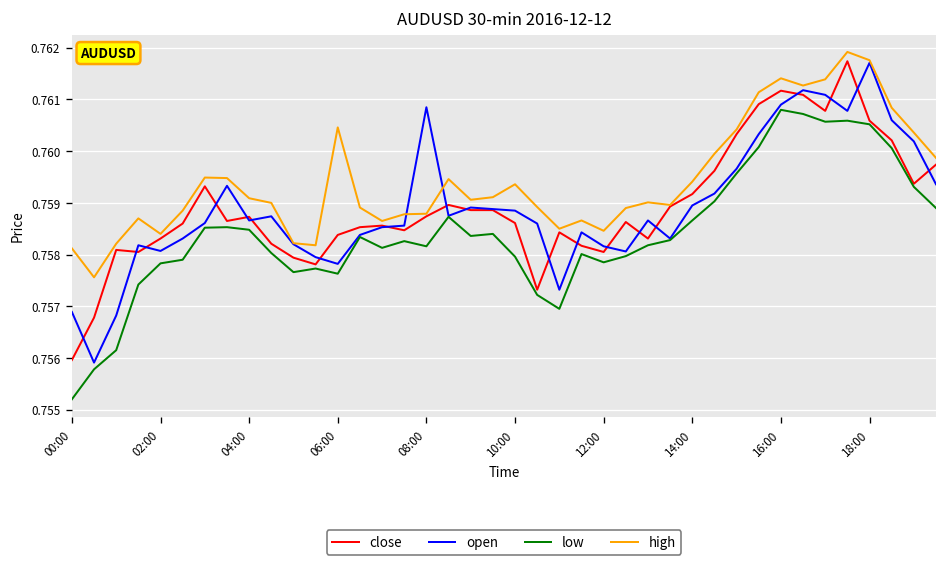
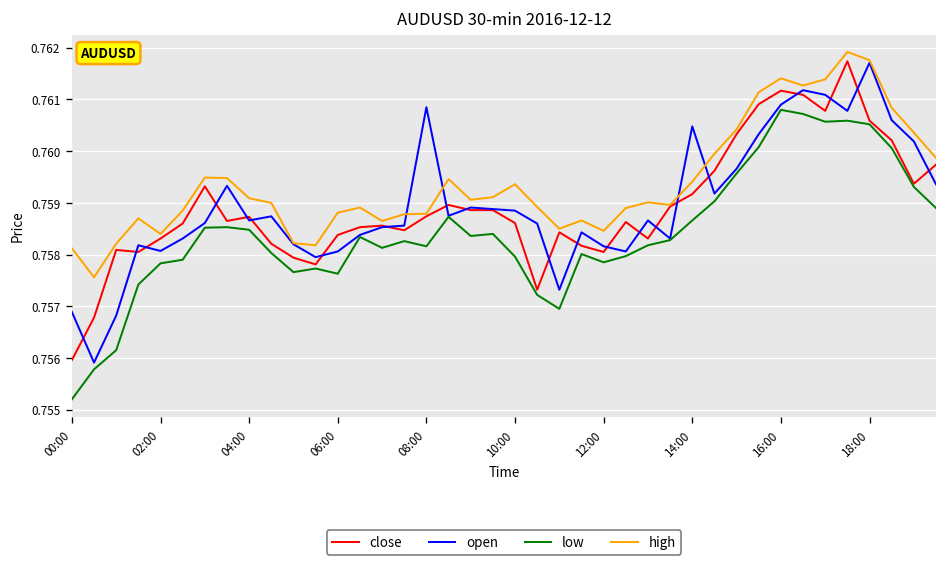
  {
    "close": {
      "00:00": 0.7560,
      "02:00": 0.7583,
      "04:00": 0.7587,
      "06:00": 0.7584,
      "10:00": 0.7586,
      "12:00": 0.7581,
      "14:00": 0.7592,
      "16:00": 0.7612,
      "18:00": 0.7606
    },
    "open": {
      "00:00": 0.7569,
      "02:00": 0.7581,
      "04:00": 0.7587,
-     "06:00": 0.7578,
+     "06:00": 0.7581,
      "08:00": 0.7609,
      "10:00": 0.7589,
      "12:00": 0.7582,
-     "14:00": 0.7590,
+     "14:00": 0.7605,
      "16:00": 0.7609
    },
    "low": {
      "00:00": 0.7552,
      "02:00": 0.7578,
      "04:00": 0.7585,
      "06:00": 0.7576,
      "08:00": 0.7582,
      "10:00": 0.7580,
      "12:00": 0.7579,
      "14:00": 0.7587,
      "16:00": 0.7608,
      "18:00": 0.7605
    },
    "high": {
      "00:00": 0.7581,
      "02:00": 0.7584,
      "04:00": 0.7591,
-     "06:00": 0.7605,
+     "06:00": 0.7588,
      "10:00": 0.7594,
      "12:00": 0.7585,
      "14:00": 0.7594,
      "16:00": 0.7614
    }
  }
